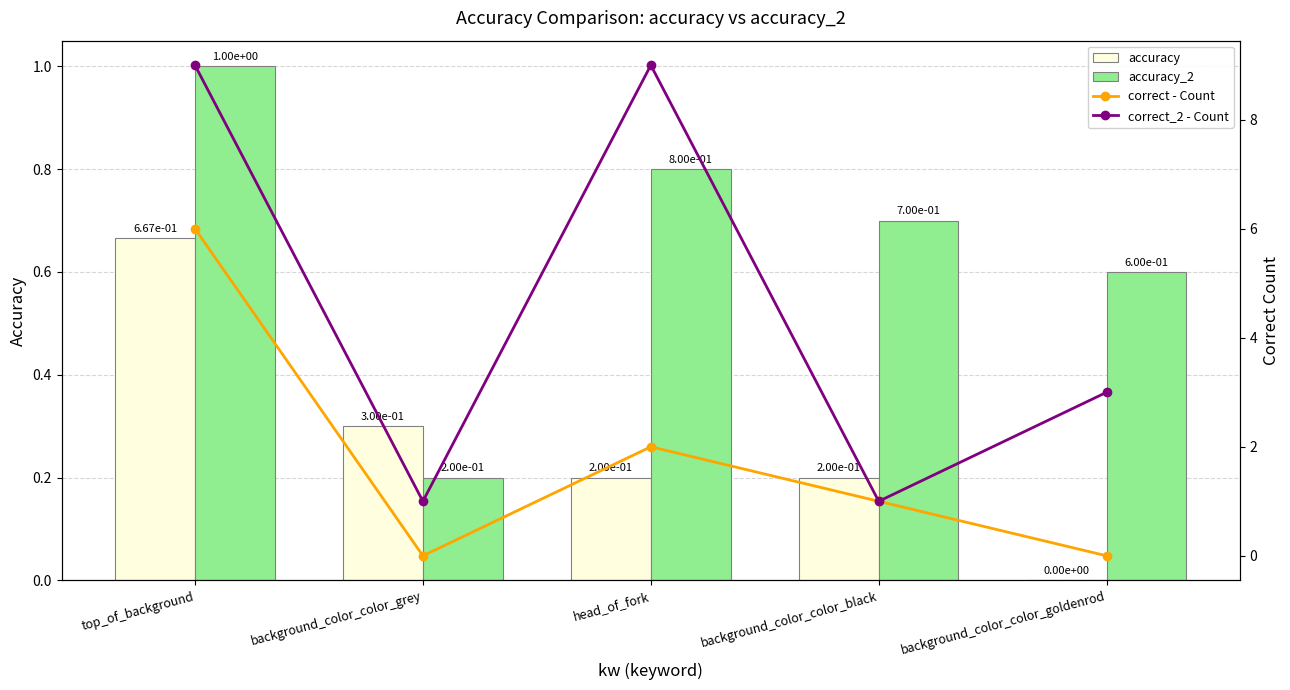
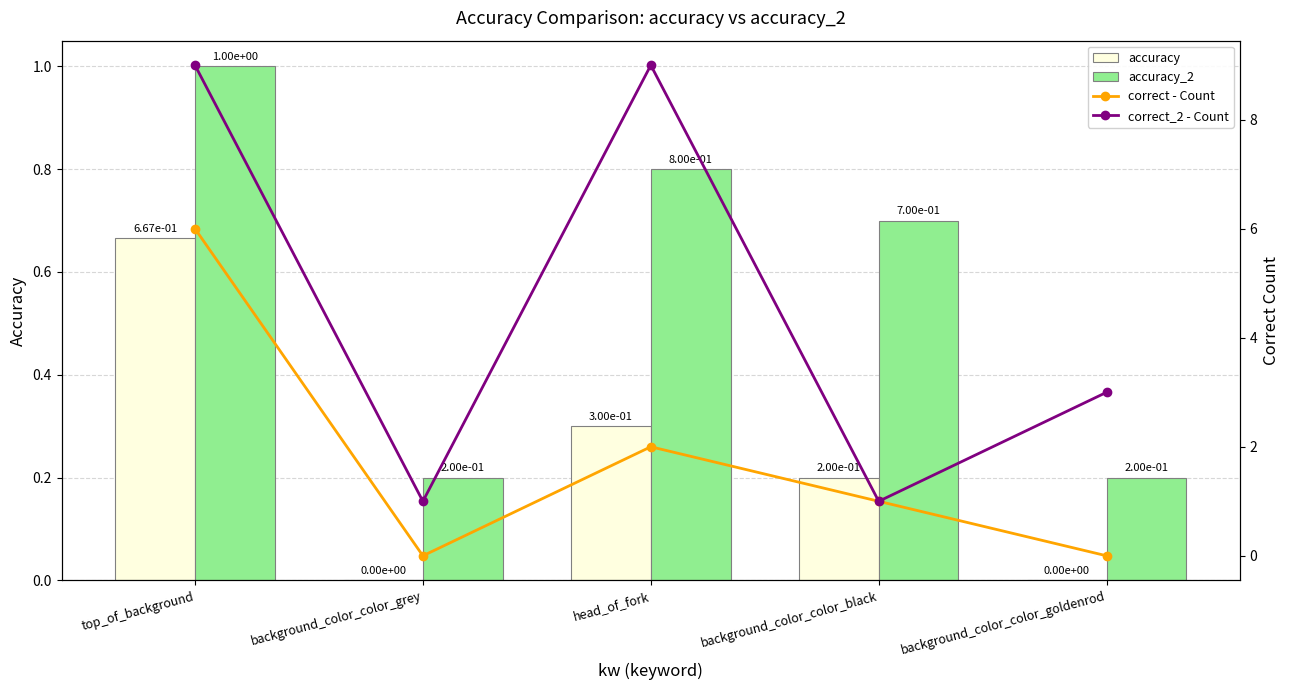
  {
    "accuracy": {
      "top_of_background": "6.67e-01",
-     "background_color_color_grey": "3.00e-01",
-     "head_of_fork": "2.00e-01",
+     "background_color_color_grey": "0.00e+00",
+     "head_of_fork": "3.00e-01",
      "background_color_color_black": "2.00e-01",
      "background_color_color_goldenrod": "0.00e+00"
    },
    "accuracy_2": {
      "top_of_background": "1.00e+00",
      "background_color_color_grey": "2.00e-01",
      "head_of_fork": "8.00e-01",
      "background_color_color_black": "7.00e-01",
-     "background_color_color_goldenrod": "6.00e-01"
+     "background_color_color_goldenrod": "2.00e-01"
    }
  }
